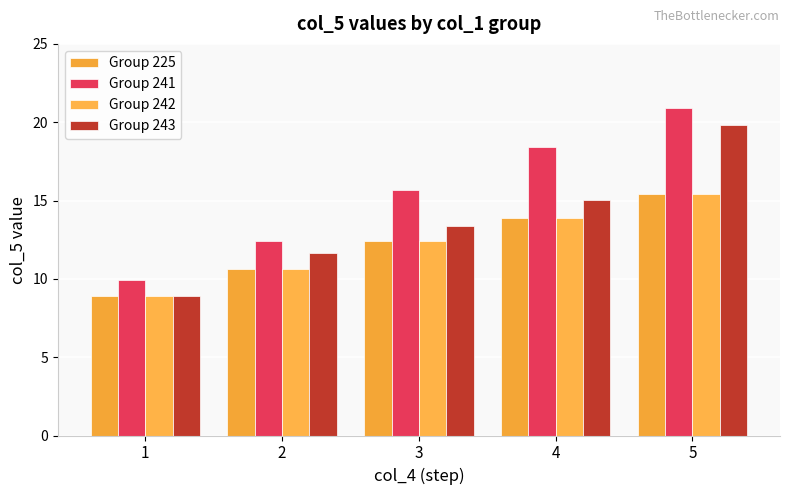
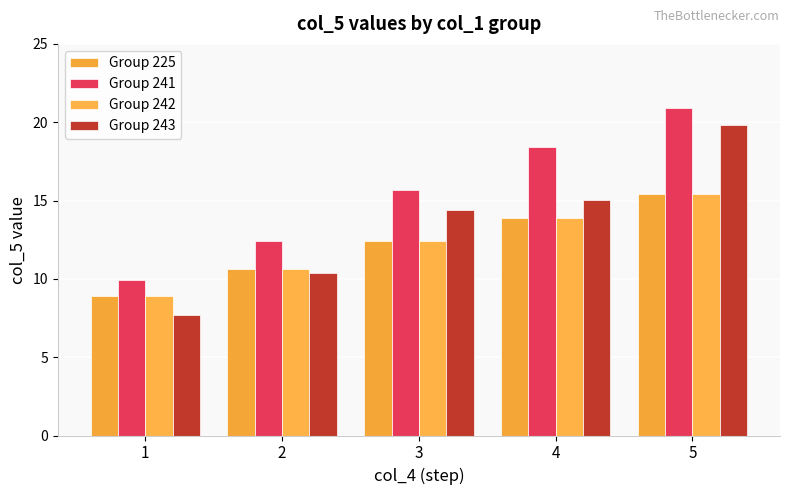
  {
    "Group 241": {
      "1": 9.9,
      "2": 12.4,
      "3": 15.7,
      "4": 18.4,
      "5": 20.9
    },
    "Group 243": {
-     "1": 8.9,
-     "2": 11.7,
-     "3": 13.4,
+     "1": 7.7,
+     "2": 10.4,
+     "3": 14.4,
      "4": 15.0,
      "5": 19.8
    }
  }
